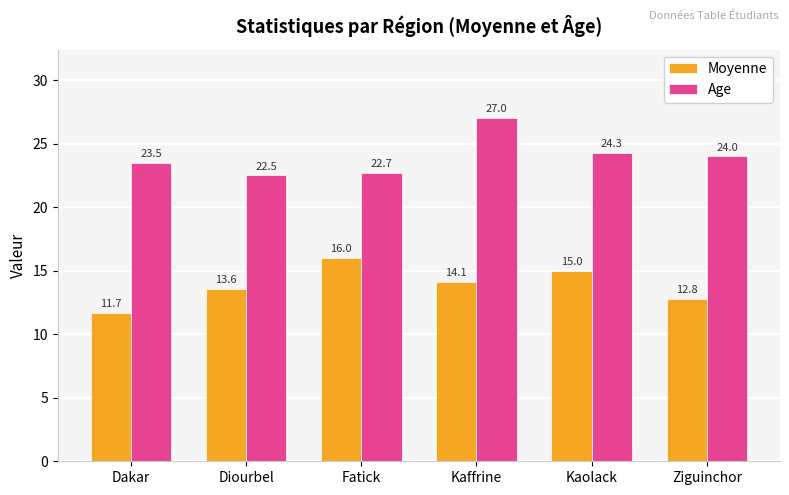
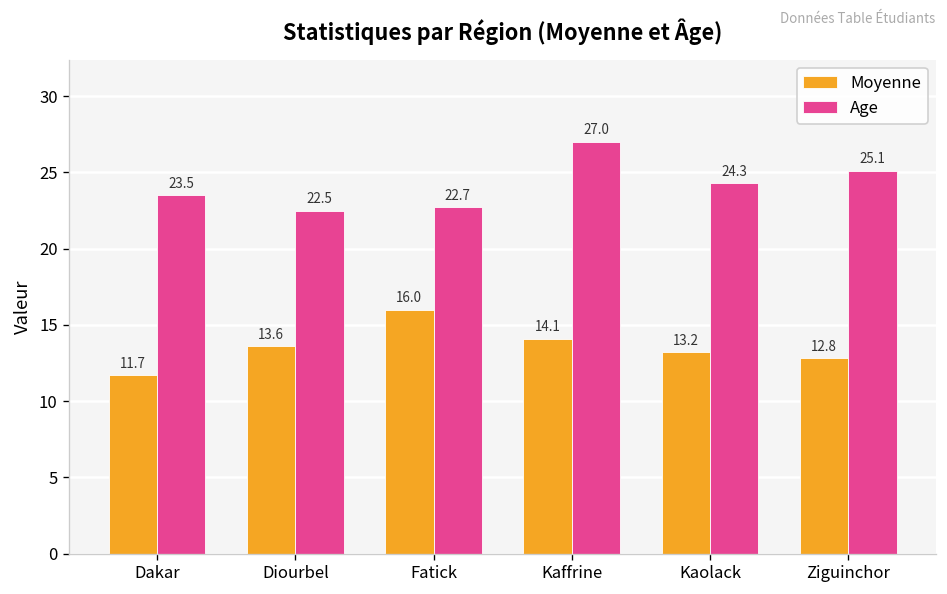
  {
    "Moyenne": {
      "Dakar": 11.7,
      "Diourbel": 13.6,
      "Fatick": 16.0,
      "Kaffrine": 14.1,
-     "Kaolack": 15.0,
+     "Kaolack": 13.2,
      "Ziguinchor": 12.8
    },
    "Age": {
      "Dakar": 23.5,
      "Diourbel": 22.5,
      "Fatick": 22.7,
      "Kaffrine": 27.0,
      "Kaolack": 24.3,
-     "Ziguinchor": 24.0
+     "Ziguinchor": 25.1
    }
  }
